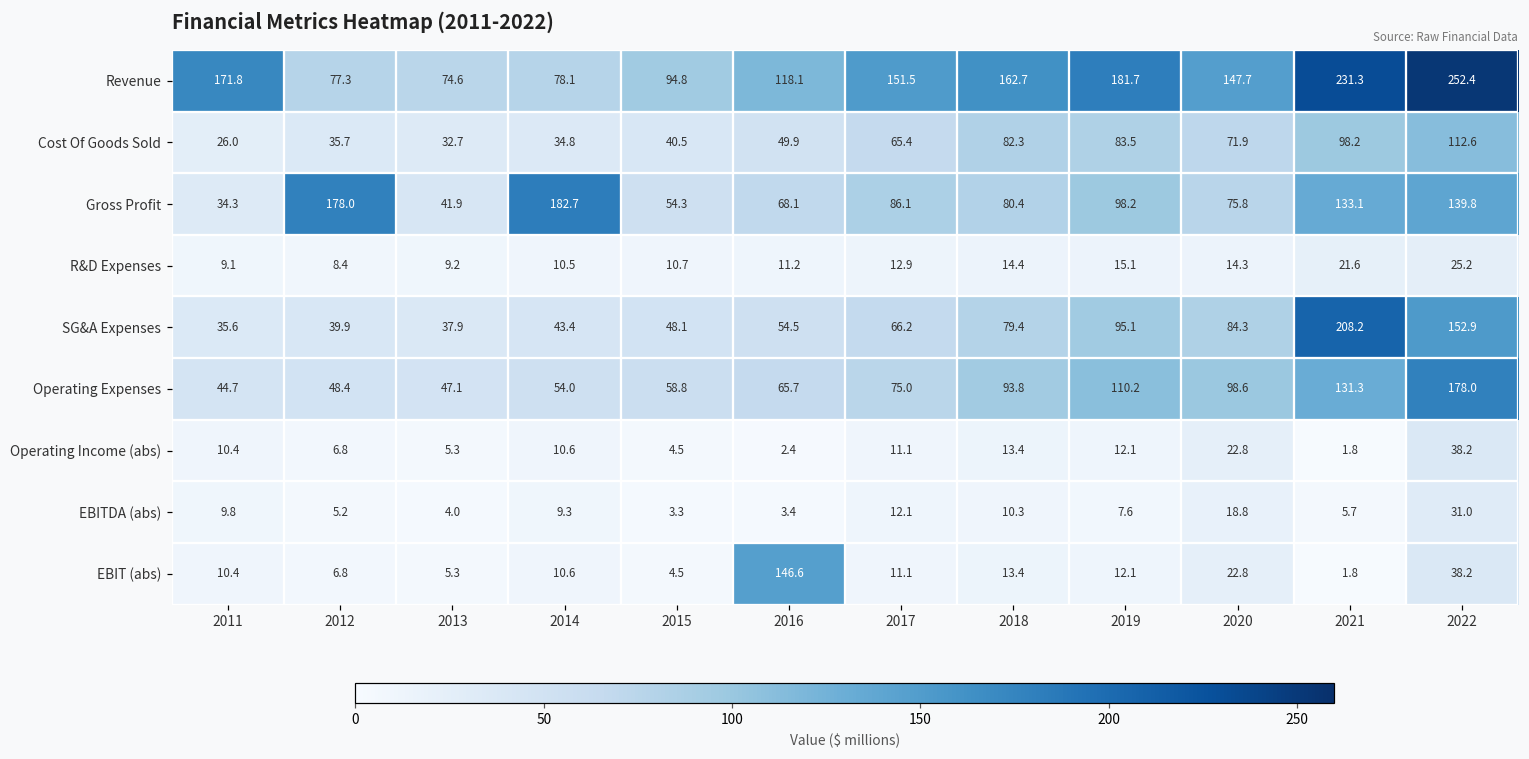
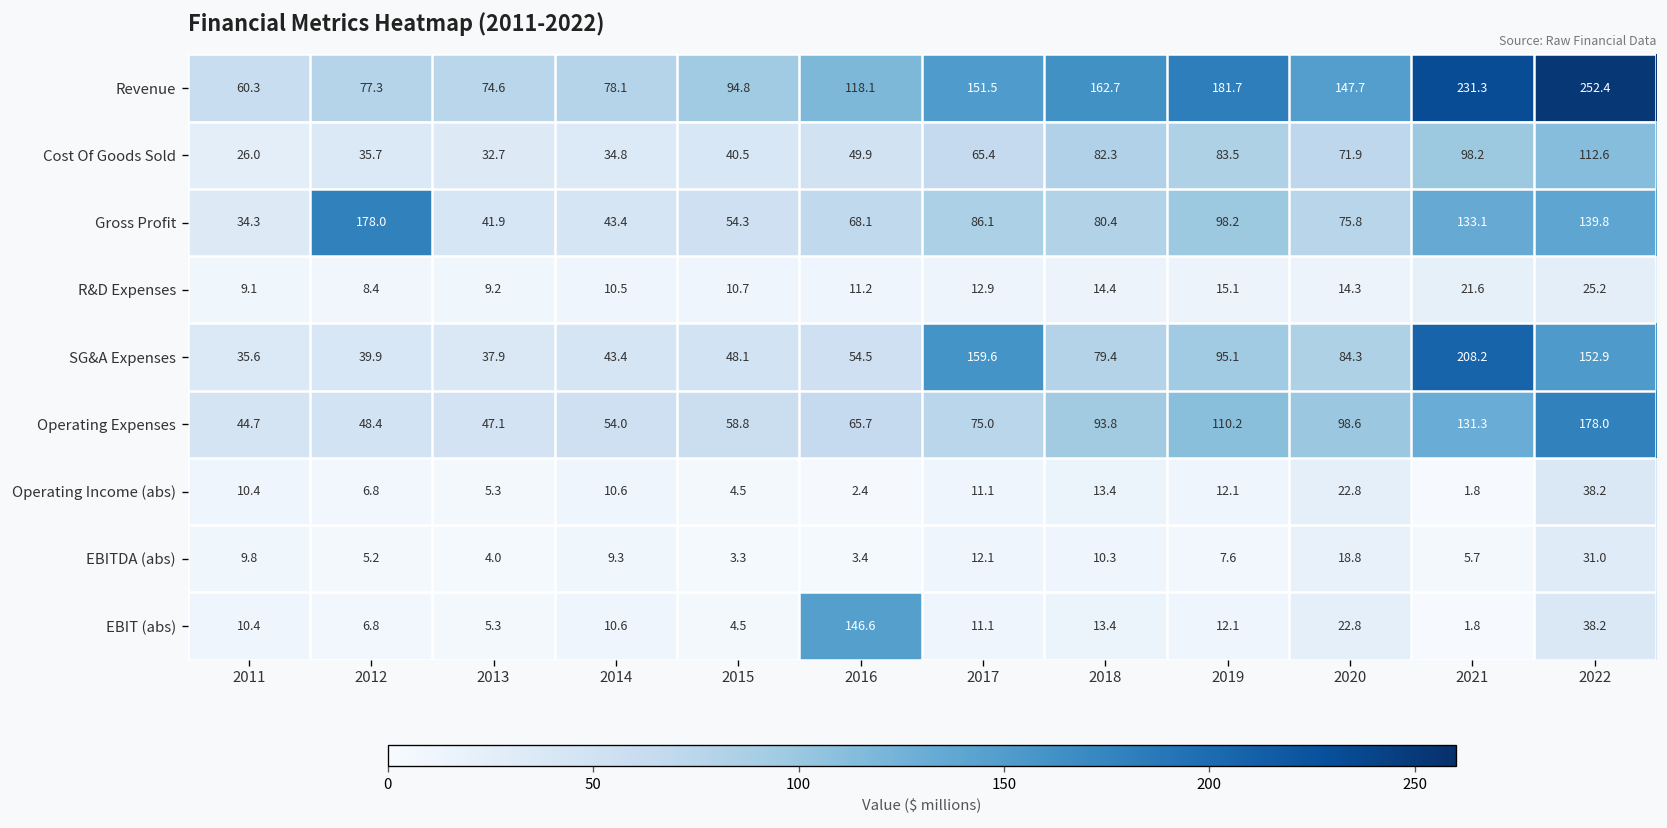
  {
    "Revenue": {
-     "2011": 171.8,
+     "2011": 60.3,
      "2012": 77.3,
      "2013": 74.6,
      "2014": 78.1,
      "2015": 94.8,
      "2016": 118.1,
      "2017": 151.5,
      "2018": 162.7,
      "2019": 181.7,
      "2020": 147.7,
      "2021": 231.3,
      "2022": 252.4
    },
    "Cost Of Goods Sold": {
      "2011": 26.0,
      "2012": 35.7,
      "2013": 32.7,
      "2014": 34.8,
      "2015": 40.5,
      "2016": 49.9,
      "2017": 65.4,
      "2018": 82.3,
      "2019": 83.5,
      "2020": 71.9,
      "2021": 98.2,
      "2022": 112.6
    },
    "Gross Profit": {
      "2011": 34.3,
      "2012": 178.0,
      "2013": 41.9,
-     "2014": 182.7,
+     "2014": 43.4,
      "2015": 54.3,
      "2016": 68.1,
      "2017": 86.1,
      "2018": 80.4,
      "2019": 98.2,
      "2020": 75.8,
      "2021": 133.1,
      "2022": 139.8
    },
    "R&D Expenses": {
      "2011": 9.1,
      "2012": 8.4,
      "2013": 9.2,
      "2014": 10.5,
      "2015": 10.7,
      "2016": 11.2,
      "2017": 12.9,
      "2018": 14.4,
      "2019": 15.1,
      "2020": 14.3,
      "2021": 21.6,
      "2022": 25.2
    },
    "SG&A Expenses": {
      "2011": 35.6,
      "2012": 39.9,
      "2013": 37.9,
      "2014": 43.4,
      "2015": 48.1,
      "2016": 54.5,
-     "2017": 66.2,
+     "2017": 159.6,
      "2018": 79.4,
      "2019": 95.1,
      "2020": 84.3,
      "2021": 208.2,
      "2022": 152.9
    },
    "Operating Expenses": {
      "2011": 44.7,
      "2012": 48.4,
      "2013": 47.1,
      "2014": 54.0,
      "2015": 58.8,
      "2016": 65.7,
      "2017": 75.0,
      "2018": 93.8,
      "2019": 110.2,
      "2020": 98.6,
      "2021": 131.3,
      "2022": 178.0
    },
    "Operating Income (abs)": {
      "2011": 10.4,
      "2012": 6.8,
      "2013": 5.3,
      "2014": 10.6,
      "2015": 4.5,
      "2016": 2.4,
      "2017": 11.1,
      "2018": 13.4,
      "2019": 12.1,
      "2020": 22.8,
      "2021": 1.8,
      "2022": 38.2
    },
    "EBITDA (abs)": {
      "2011": 9.8,
      "2012": 5.2,
      "2013": 4.0,
      "2014": 9.3,
      "2015": 3.3,
      "2016": 3.4,
      "2017": 12.1,
      "2018": 10.3,
      "2019": 7.6,
      "2020": 18.8,
      "2021": 5.7,
      "2022": 31.0
    },
    "EBIT (abs)": {
      "2011": 10.4,
      "2012": 6.8,
      "2013": 5.3,
      "2014": 10.6,
      "2015": 4.5,
      "2016": 146.6,
      "2017": 11.1,
      "2018": 13.4,
      "2019": 12.1,
      "2020": 22.8,
      "2021": 1.8,
      "2022": 38.2
    }
  }
